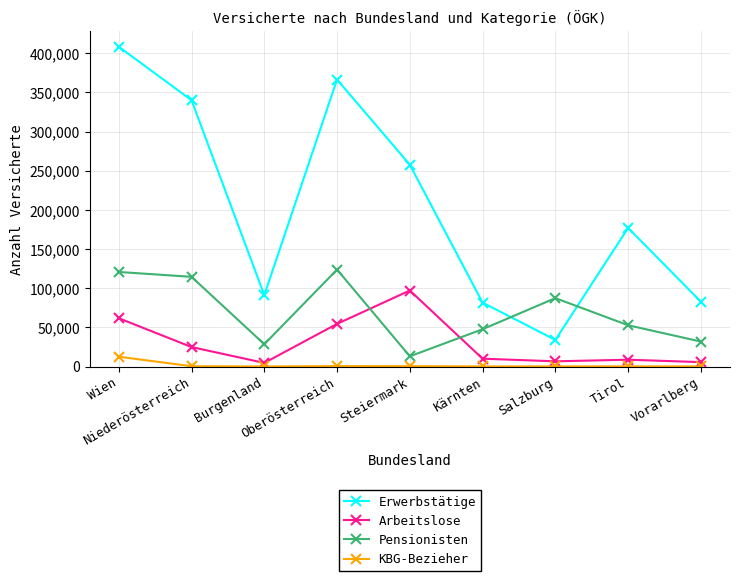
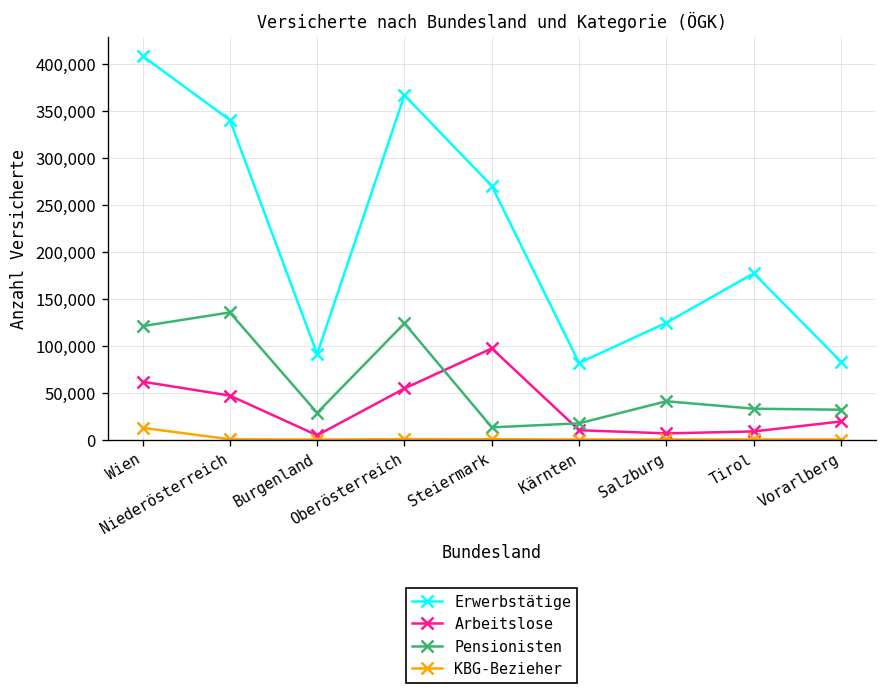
  {
    "Erwerbstätige": {
      "Wien": "410,000",
      "Niederösterreich": "340,000",
      "Burgenland": "90,000",
      "Oberösterreich": "370,000",
-     "Steiermark": "260,000",
+     "Steiermark": "270,000",
      "Kärnten": "80,000",
-     "Salzburg": "30,000",
+     "Salzburg": "120,000",
      "Tirol": "180,000",
      "Vorarlberg": "80,000"
    },
    "Arbeitslose": {
      "Wien": "60,000",
-     "Niederösterreich": "20,000",
+     "Niederösterreich": "50,000",
      "Burgenland": "0",
      "Oberösterreich": "50,000",
      "Steiermark": "100,000",
      "Kärnten": "10,000",
      "Salzburg": "10,000",
      "Tirol": "10,000",
-     "Vorarlberg": "10,000"
+     "Vorarlberg": "20,000"
    },
    "Pensionisten": {
      "Wien": "120,000",
-     "Niederösterreich": "110,000",
+     "Niederösterreich": "140,000",
      "Burgenland": "30,000",
      "Oberösterreich": "120,000",
      "Steiermark": "10,000",
-     "Kärnten": "50,000",
-     "Salzburg": "90,000",
-     "Tirol": "50,000",
+     "Kärnten": "20,000",
+     "Salzburg": "40,000",
+     "Tirol": "30,000",
      "Vorarlberg": "30,000"
    },
    "KBG-Bezieher": {
      "Wien": "10,000",
      "Niederösterreich": "0",
      "Burgenland": "0",
      "Oberösterreich": "0",
      "Steiermark": "0",
      "Kärnten": "0",
      "Salzburg": "0",
      "Tirol": "0",
      "Vorarlberg": "0"
    }
  }
